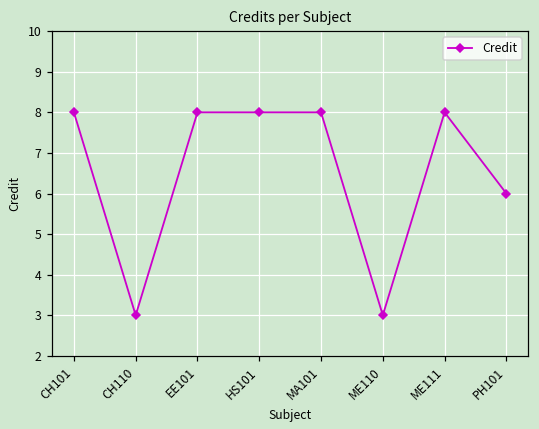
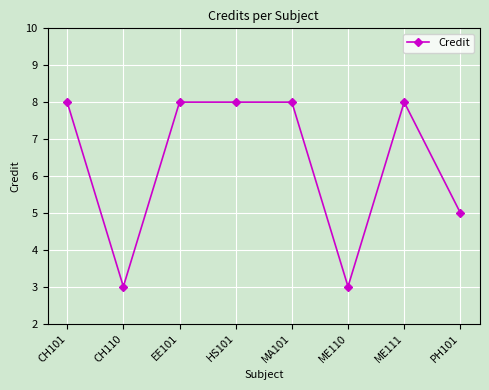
  {
    "CH101": 8,
    "CH110": 3,
    "EE101": 8,
    "HS101": 8,
    "MA101": 8,
    "ME110": 3,
    "ME111": 8,
-   "PH101": 6
+   "PH101": 5
  }
